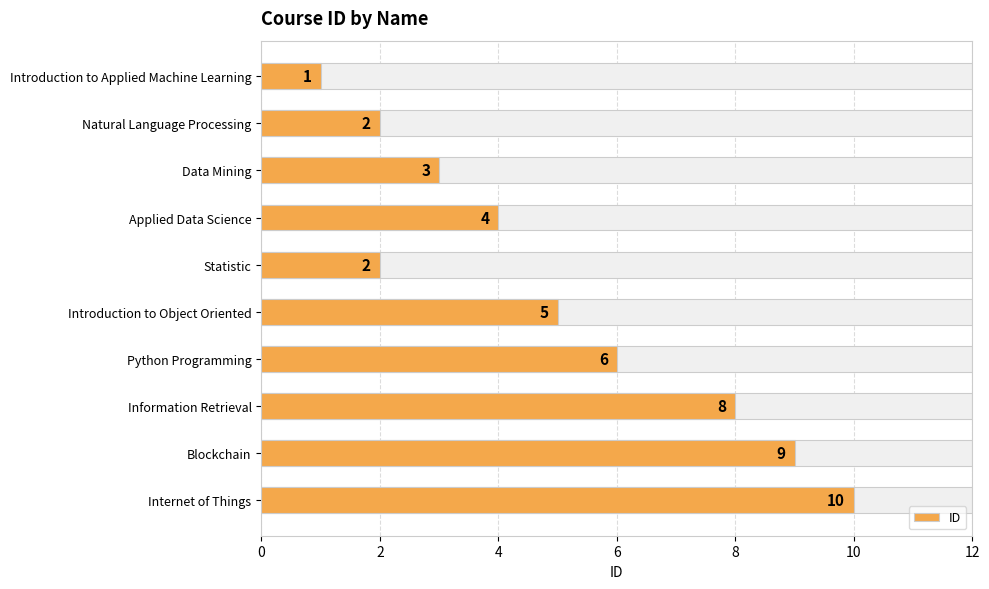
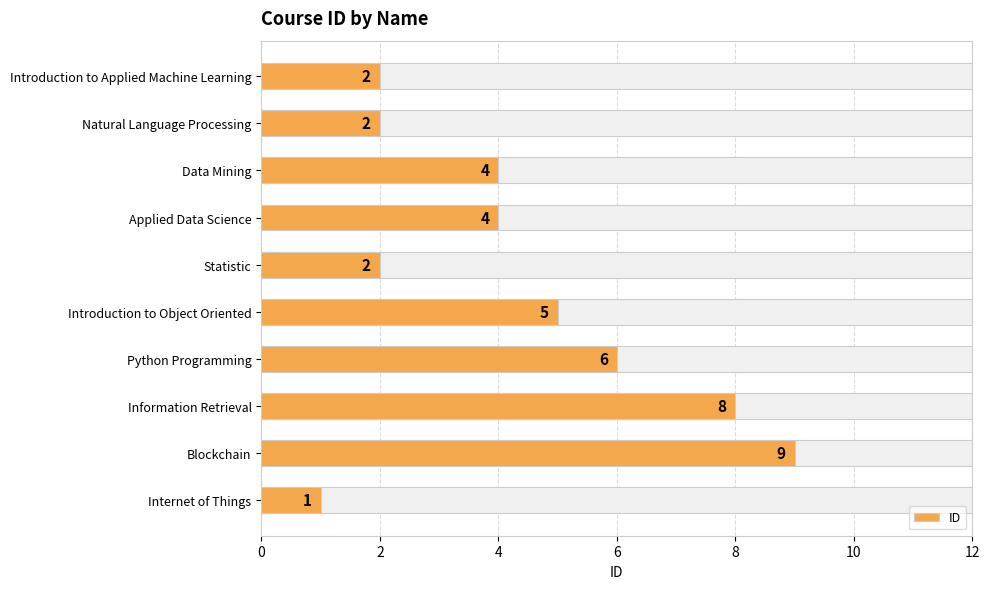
  {
    "ID": {
-     "Introduction to Applied Machine Learning": 1,
-     "Data Mining": 3,
-     "Internet of Things": 10
+     "Introduction to Applied Machine Learning": 2,
+     "Data Mining": 4,
+     "Internet of Things": 1
    }
  }
